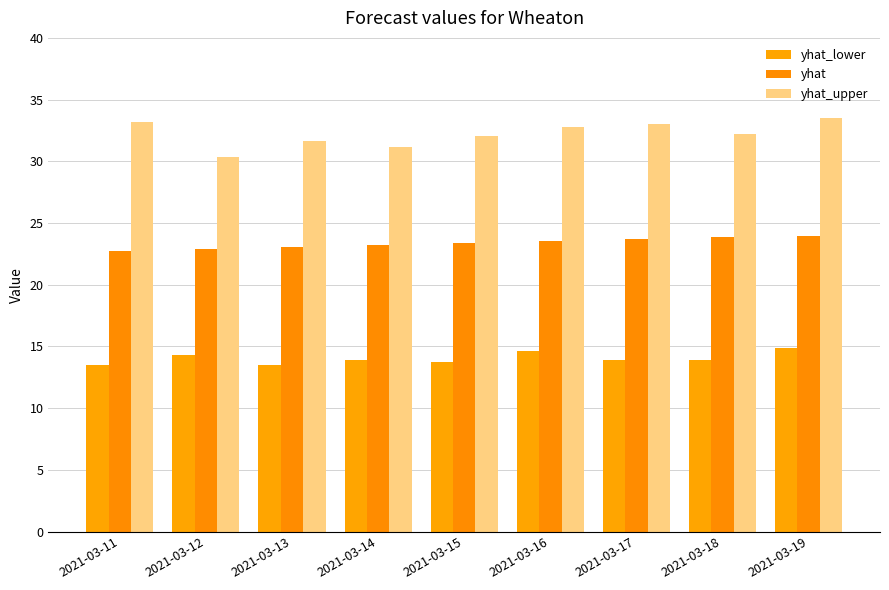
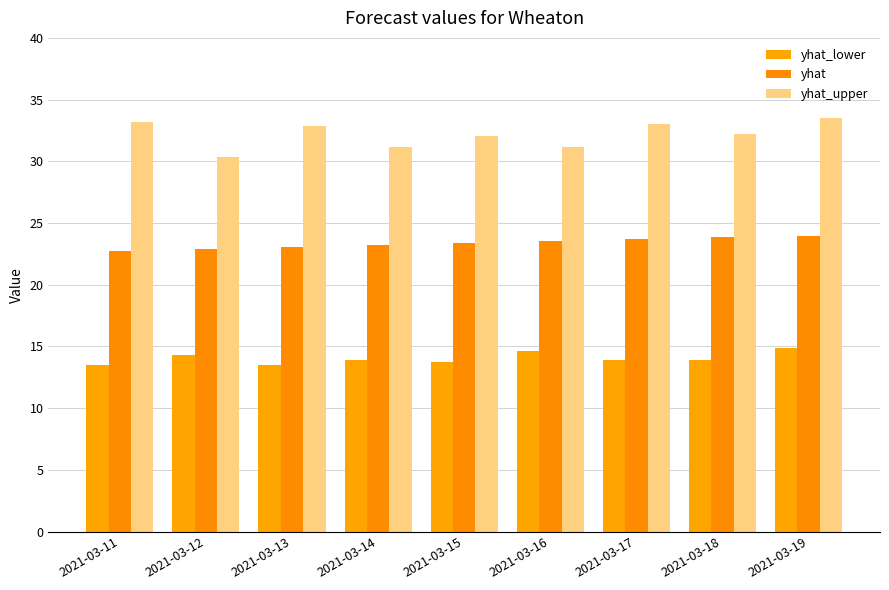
  {
    "yhat_upper": {
      "2021-03-11": 33.2,
      "2021-03-12": 30.3,
-     "2021-03-13": 31.6,
+     "2021-03-13": 32.8,
      "2021-03-14": 31.2,
      "2021-03-15": 32.1,
-     "2021-03-16": 32.8,
+     "2021-03-16": 31.2,
      "2021-03-17": 33.0,
      "2021-03-18": 32.2,
      "2021-03-19": 33.5
    }
  }
